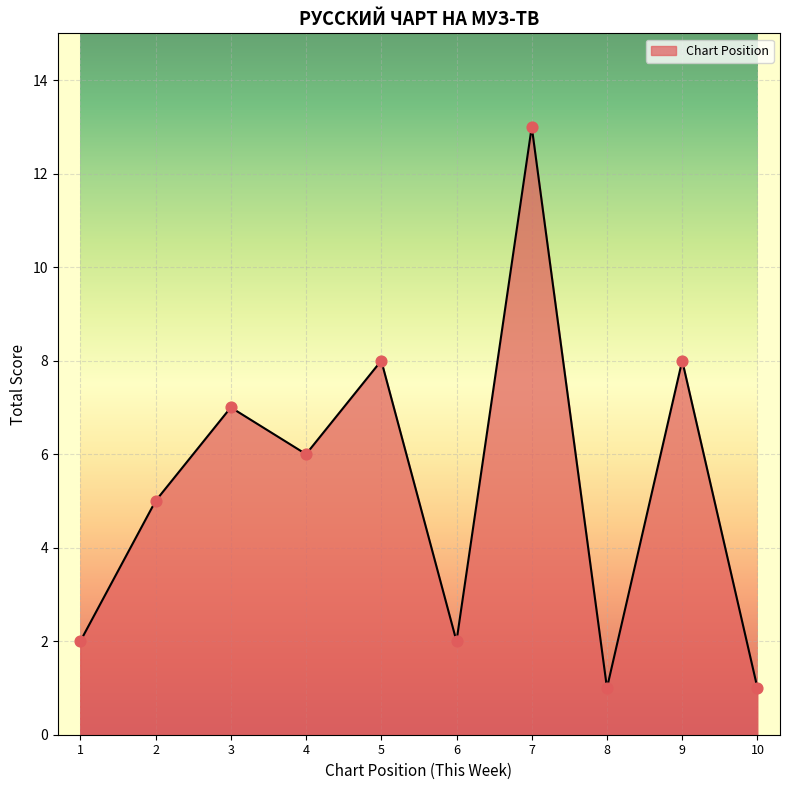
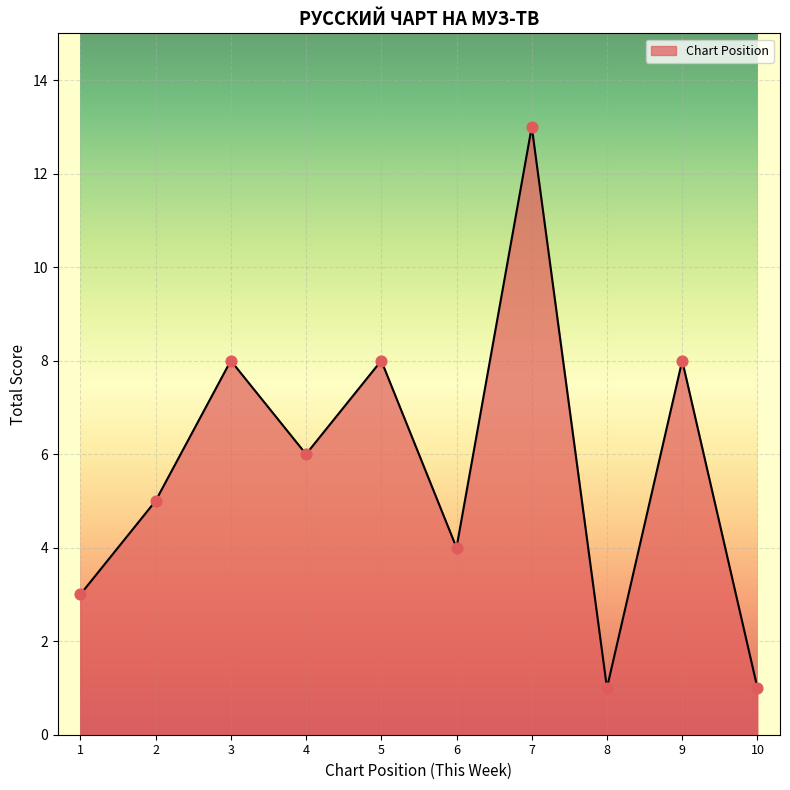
  {
-   "1": 2,
+   "1": 3,
    "2": 5,
-   "3": 7,
+   "3": 8,
    "4": 6,
    "5": 8,
-   "6": 2,
+   "6": 4,
    "7": 13,
    "8": 1,
    "9": 8,
    "10": 1
  }
